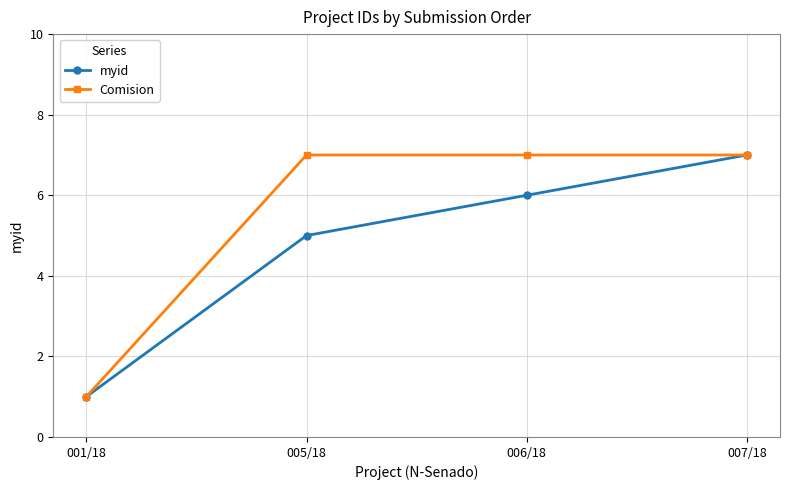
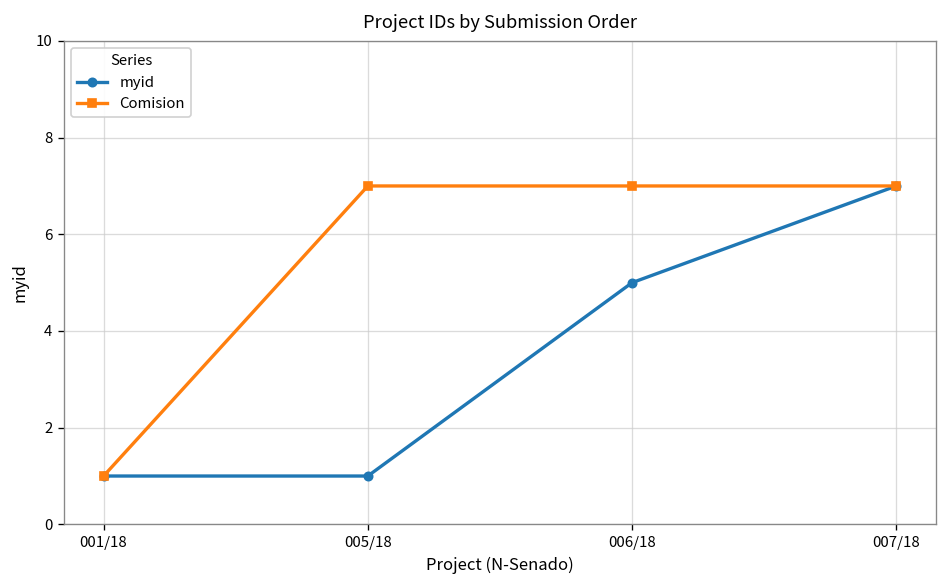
  {
    "myid": {
-     "005/18": 5,
-     "006/18": 6
+     "005/18": 1,
+     "006/18": 5
    },
    "Comision": {
      "005/18": 7,
      "006/18": 7
    }
  }
